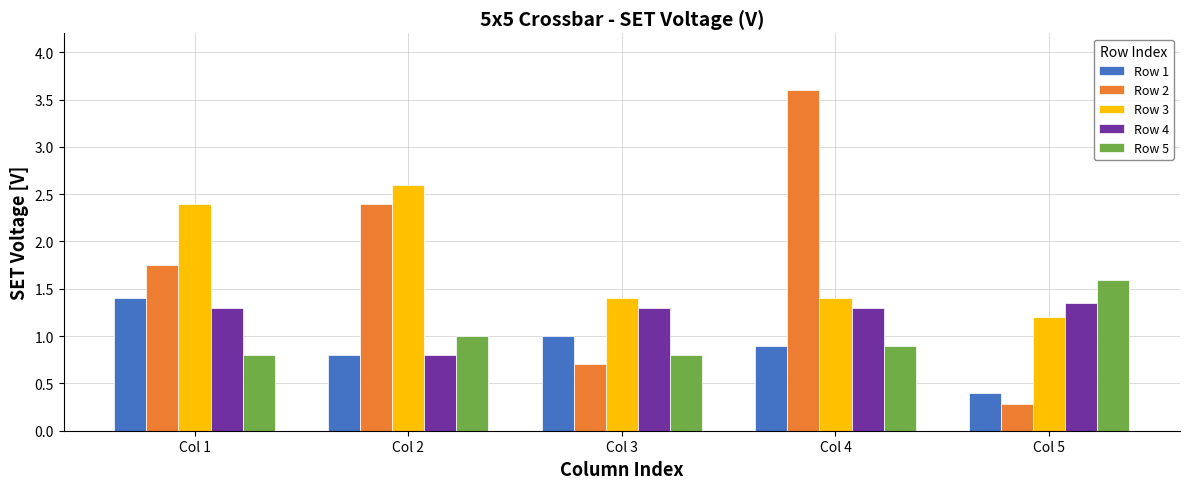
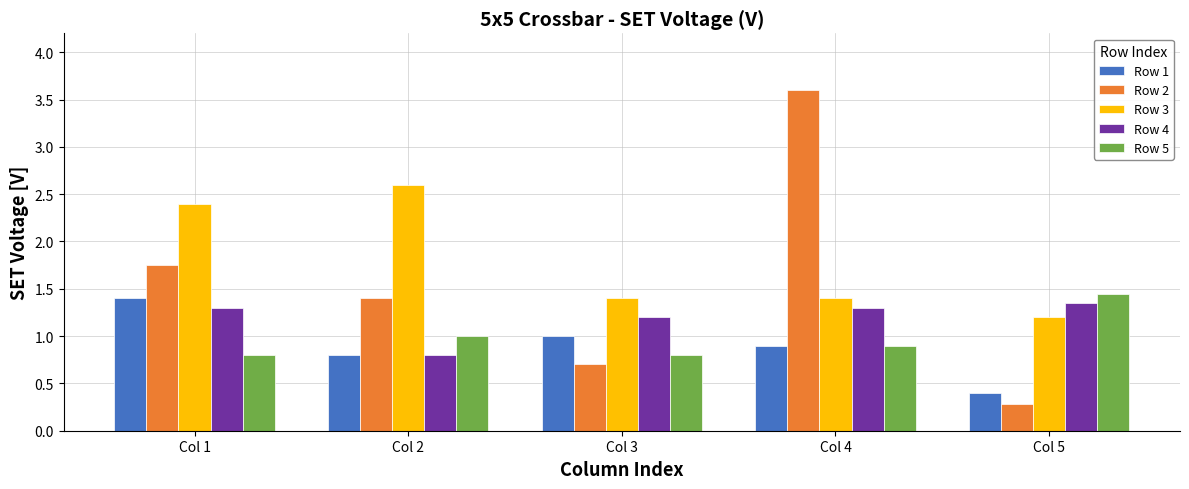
  {
    "Row 1": {
      "Col 1": 1.4,
      "Col 2": 0.8,
      "Col 3": 1.0,
      "Col 4": 0.9,
      "Col 5": 0.4
    },
    "Row 2": {
      "Col 1": 1.8,
-     "Col 2": 2.4,
+     "Col 2": 1.4,
      "Col 3": 0.7,
      "Col 4": 3.6,
      "Col 5": 0.3
    },
    "Row 3": {
      "Col 1": 2.4,
      "Col 2": 2.6,
      "Col 3": 1.4,
      "Col 4": 1.4,
      "Col 5": 1.2
    },
    "Row 4": {
      "Col 1": 1.3,
      "Col 2": 0.8,
-     "Col 3": 1.3,
+     "Col 3": 1.2,
      "Col 4": 1.3,
      "Col 5": 1.4
    },
    "Row 5": {
      "Col 1": 0.8,
      "Col 2": 1.0,
      "Col 3": 0.8,
      "Col 4": 0.9,
-     "Col 5": 1.6
+     "Col 5": 1.5
    }
  }
